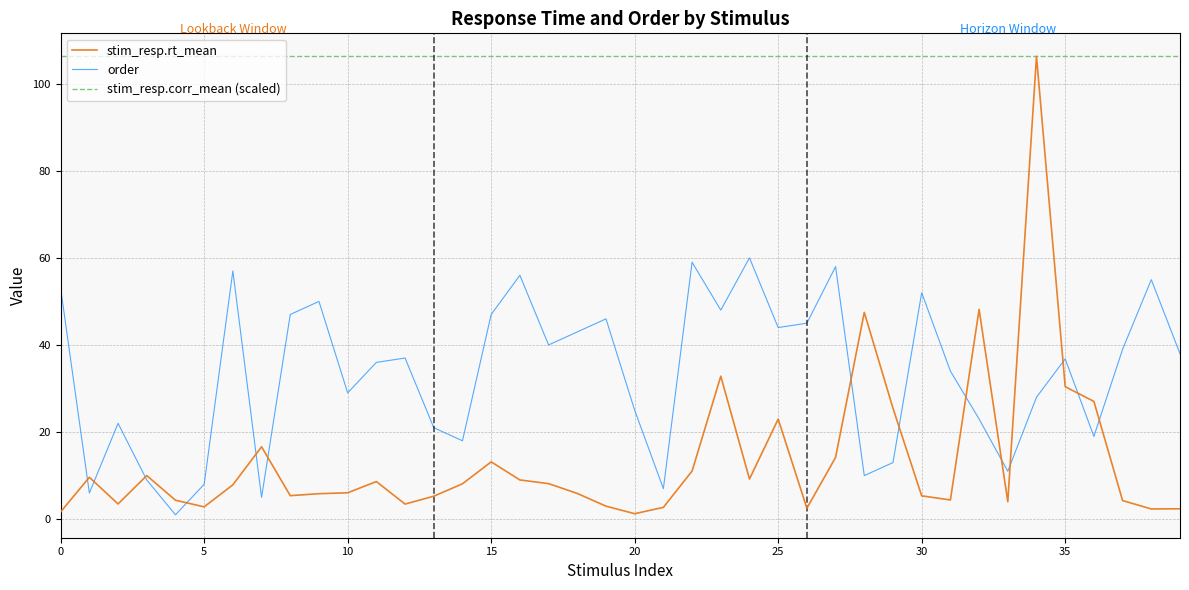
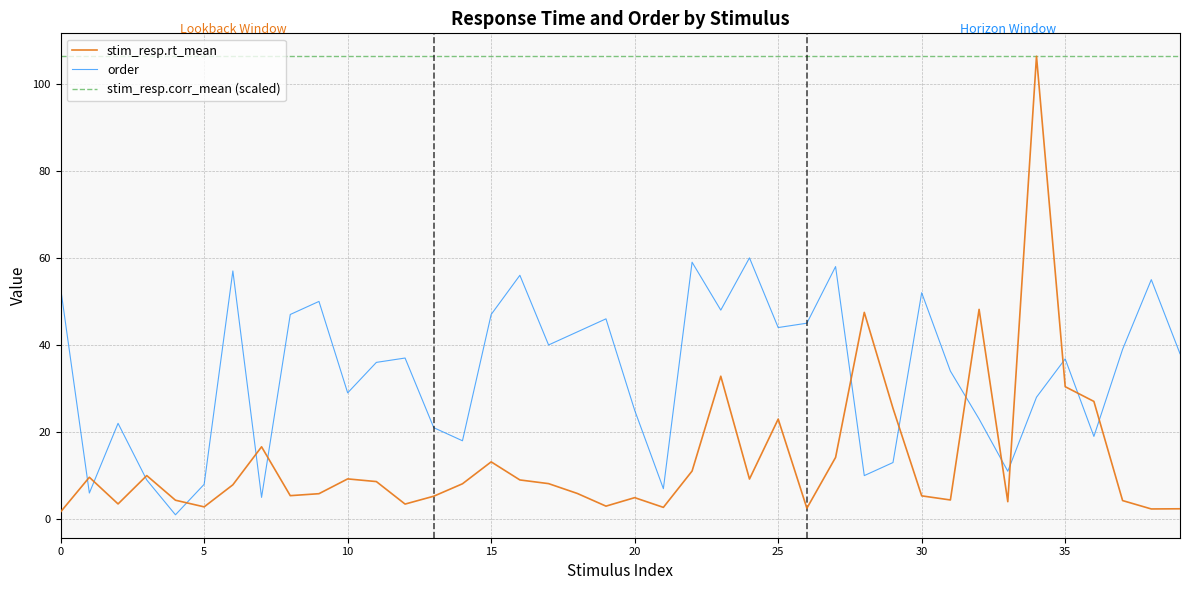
  {
    "stim_resp.rt_mean": {
      "0": 2,
      "5": 3,
-     "10": 6,
+     "10": 9,
      "15": 13,
-     "20": 1,
+     "20": 5,
      "25": 23,
      "30": 5,
      "35": 30
    },
    "order": {
      "0": 53,
      "5": 8,
      "10": 29,
      "15": 47,
      "20": 25,
      "25": 44,
      "30": 52,
      "35": 37
    },
    "stim_resp.corr_mean (scaled)": {
      "0": 106,
      "10": 106,
      "15": 106,
      "20": 106,
      "25": 106,
      "30": 106,
      "35": 106
    }
  }
